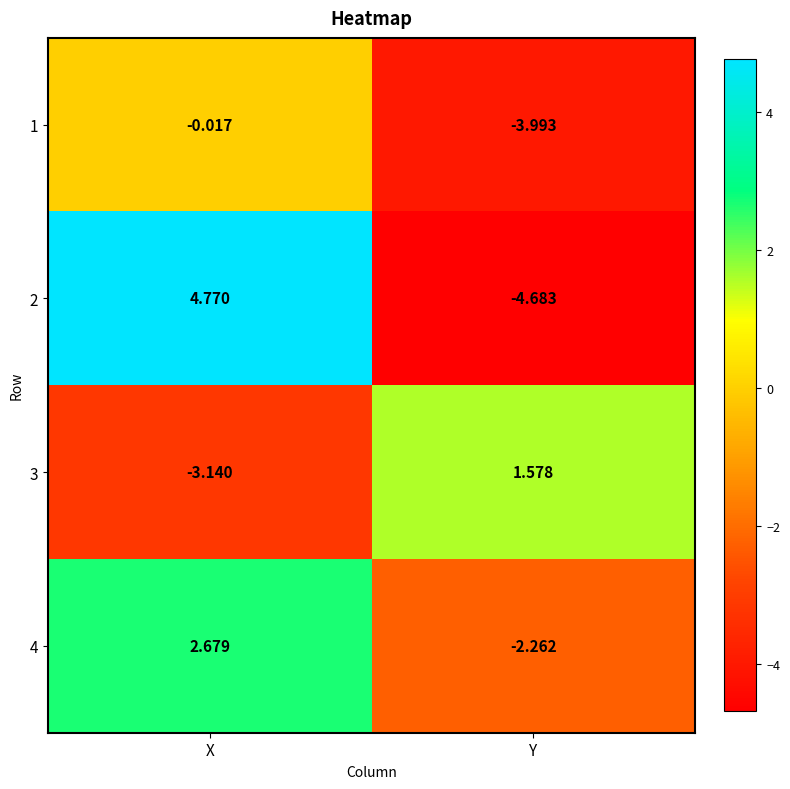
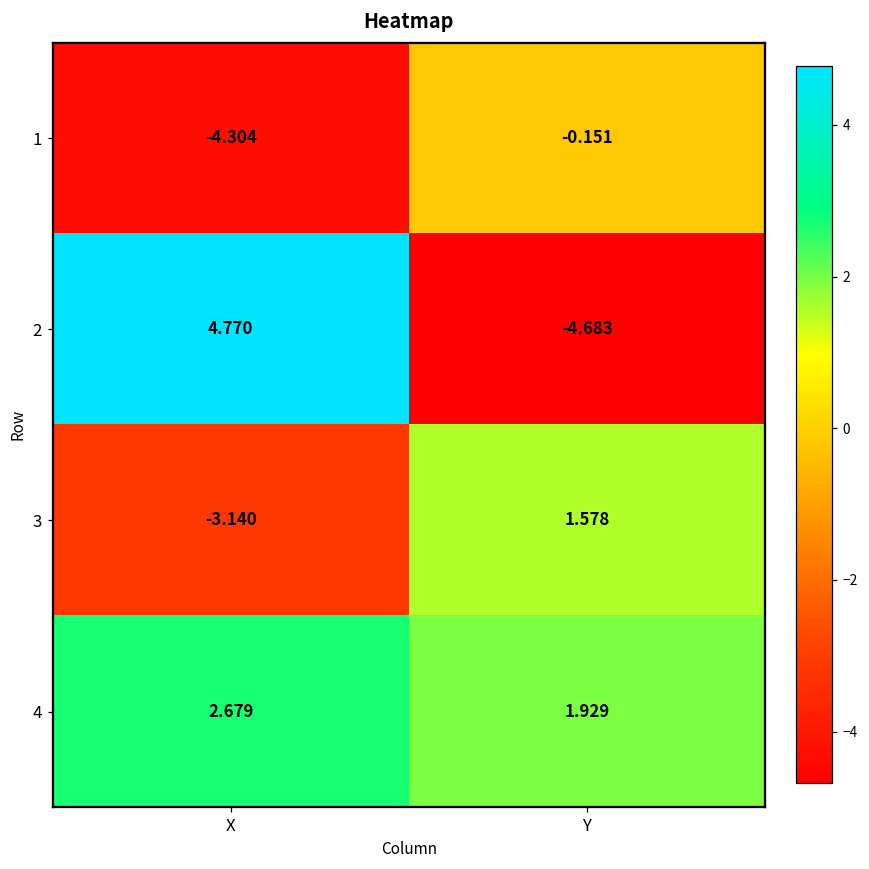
  {
    "1": {
-     "X": -0.017,
-     "Y": -3.993
+     "X": -4.304,
+     "Y": -0.151
    },
    "2": {
      "X": 4.770,
      "Y": -4.683
    },
    "3": {
      "X": -3.140,
      "Y": 1.578
    },
    "4": {
      "X": 2.679,
-     "Y": -2.262
+     "Y": 1.929
    }
  }
